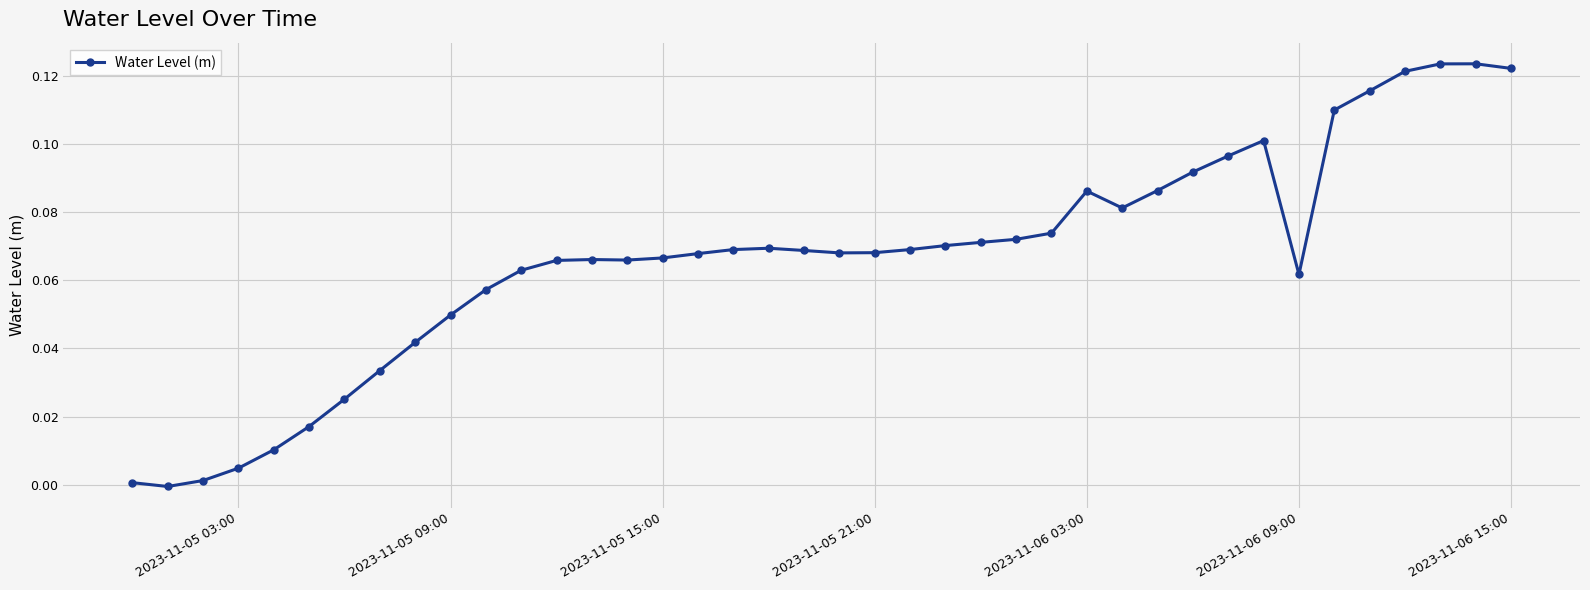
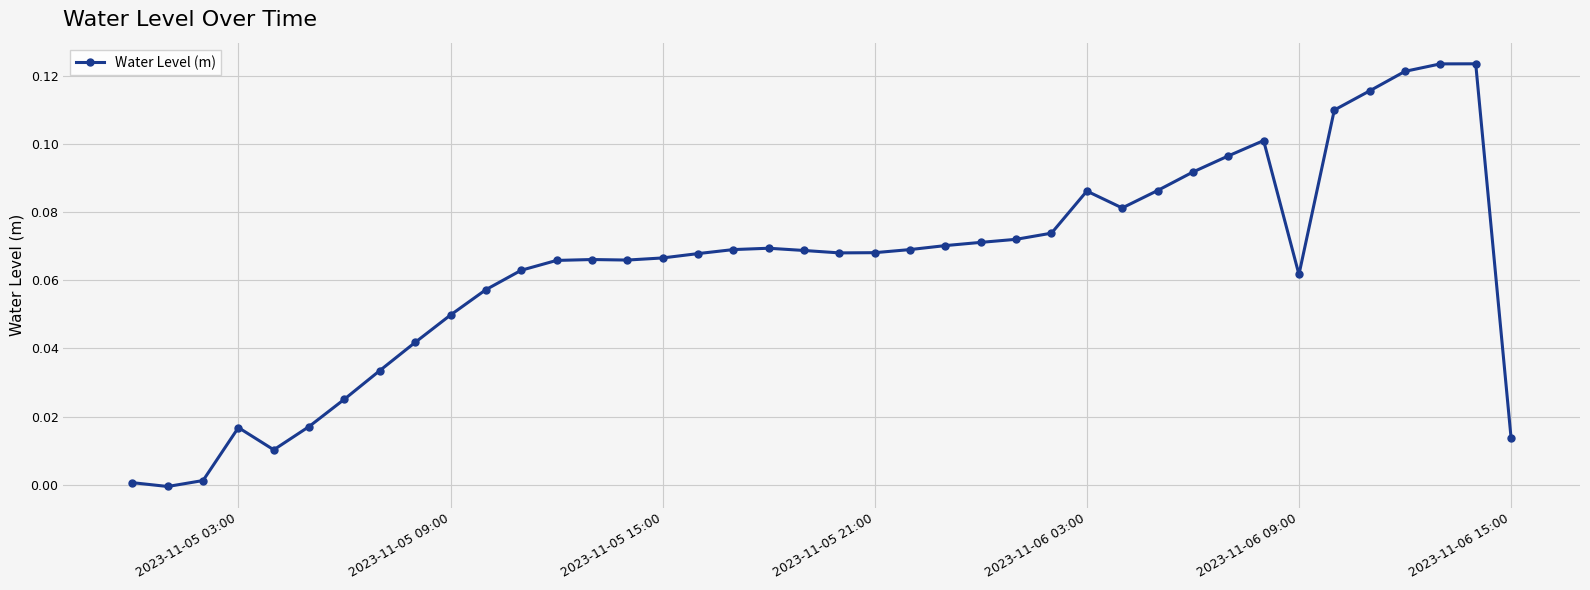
  {
-   "2023-11-05 03:00": 0.005,
+   "2023-11-05 03:00": 0.017,
    "2023-11-05 09:00": 0.050,
    "2023-11-05 15:00": 0.067,
    "2023-11-05 21:00": 0.068,
    "2023-11-06 03:00": 0.086,
    "2023-11-06 09:00": 0.062,
-   "2023-11-06 15:00": 0.122
+   "2023-11-06 15:00": 0.014
  }
